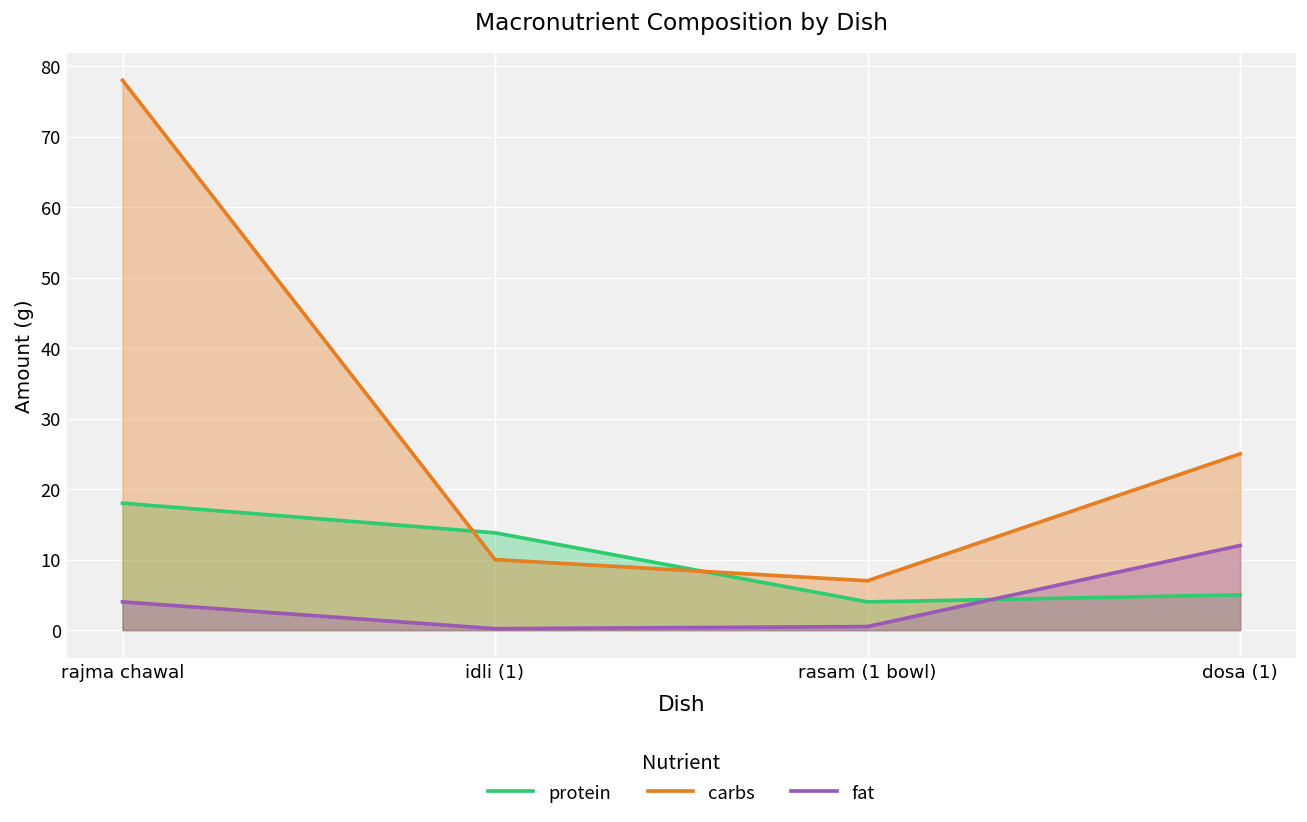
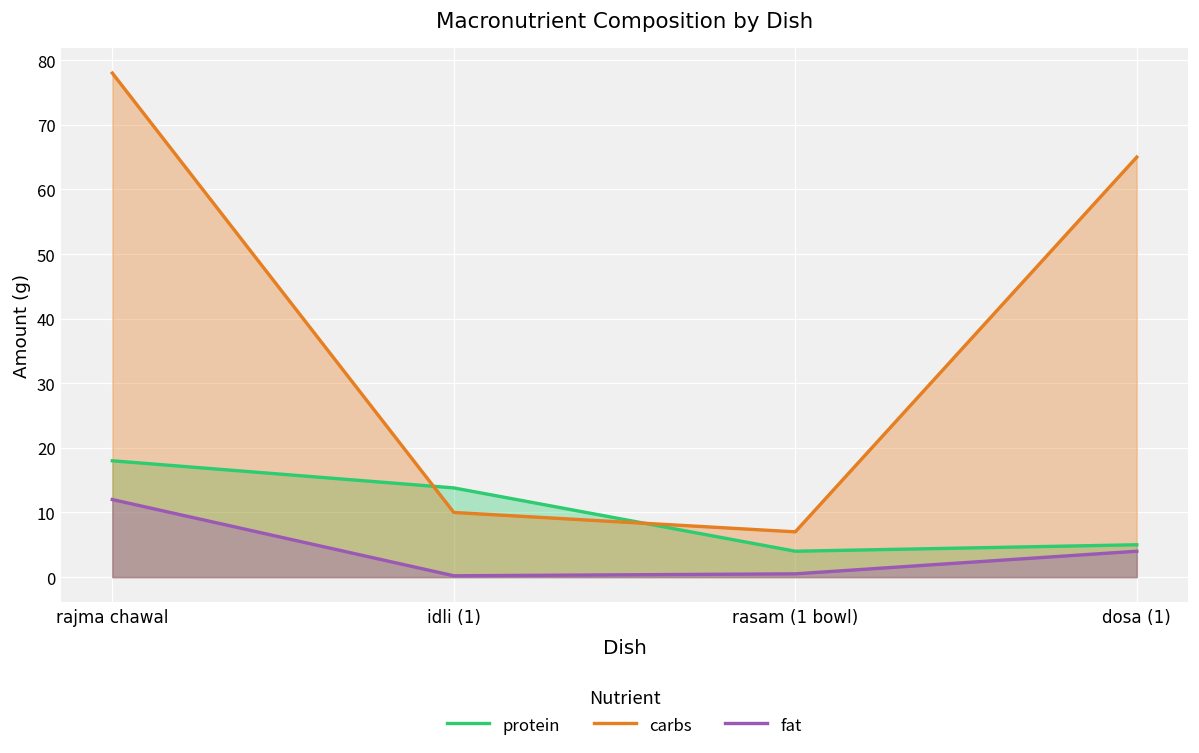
  {
    "protein": {
      "rajma chawal": 18,
      "idli (1)": 14,
      "rasam (1 bowl)": 4,
      "dosa (1)": 5
    },
    "carbs": {
      "rajma chawal": 78,
      "idli (1)": 10,
      "rasam (1 bowl)": 7,
-     "dosa (1)": 25
+     "dosa (1)": 65
    },
    "fat": {
-     "rajma chawal": 4,
+     "rajma chawal": 12,
      "idli (1)": 0,
      "rasam (1 bowl)": 1,
-     "dosa (1)": 12
+     "dosa (1)": 4
    }
  }
